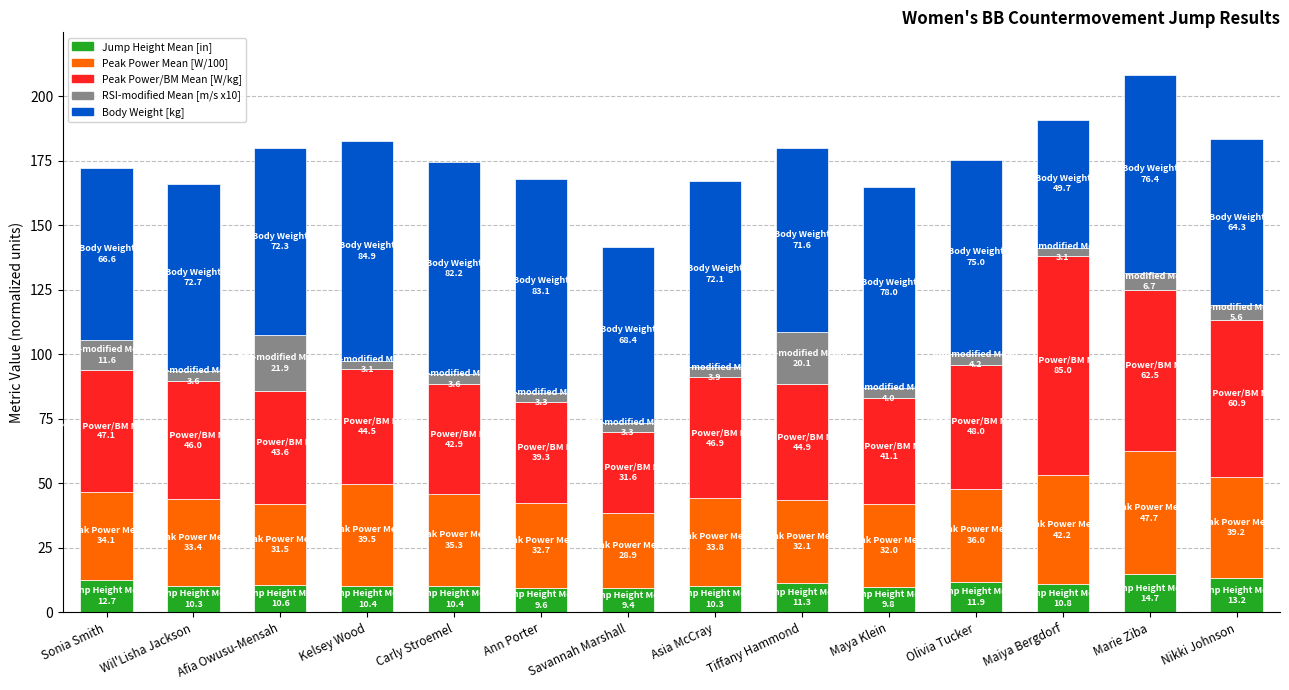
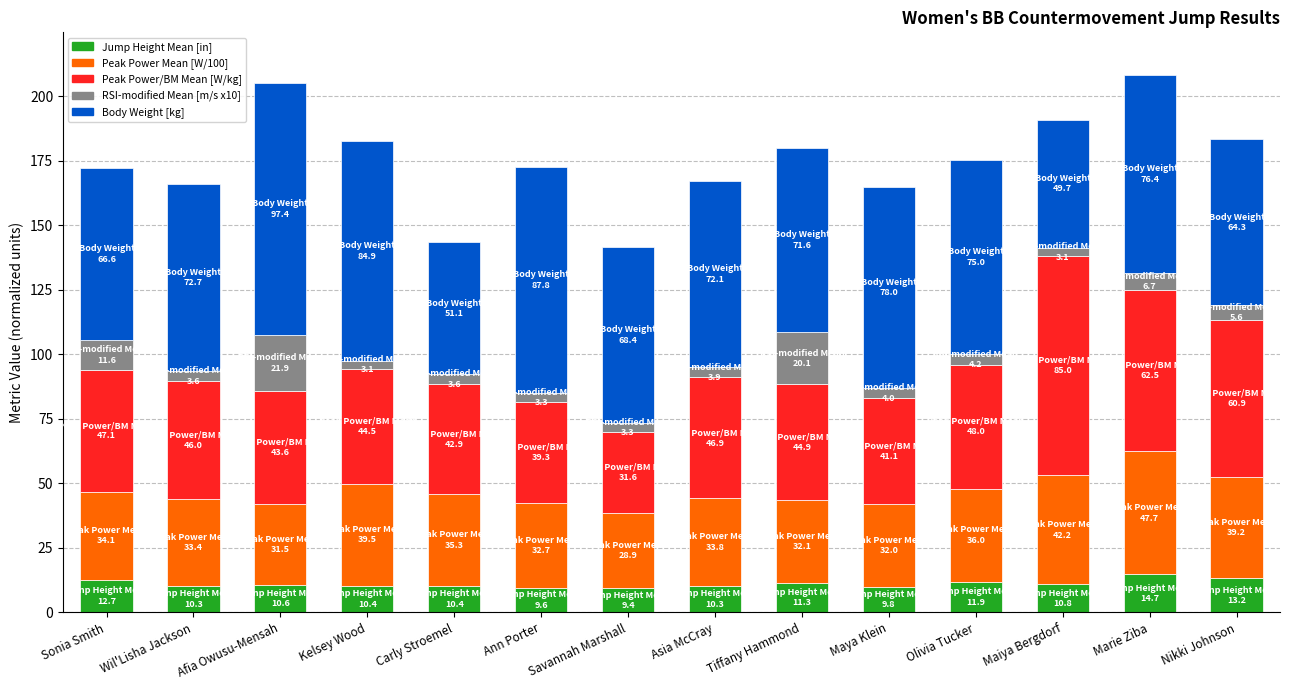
  {
    "Jump Height Mean [in]": {
      "Sonia Smith": 12.7,
      "Wil'Lisha Jackson": 10.3,
      "Afia Owusu-Mensah": 10.6,
      "Kelsey Wood": 10.4,
      "Carly Stroemel": 10.4,
      "Ann Porter": 9.6,
      "Savannah Marshall": 9.4,
      "Asia McCray": 10.3,
      "Tiffany Hammond": 11.3,
      "Maya Klein": 9.8,
      "Olivia Tucker": 11.9,
      "Maiya Bergdorf": 10.8,
      "Marie Ziba": 14.7,
      "Nikki Johnson": 13.2
    },
    "Peak Power Mean [W/100]": {
      "Sonia Smith": 34.1,
      "Wil'Lisha Jackson": 33.4,
      "Afia Owusu-Mensah": 31.5,
      "Kelsey Wood": 39.5,
      "Carly Stroemel": 35.3,
      "Ann Porter": 32.7,
      "Savannah Marshall": 28.9,
      "Asia McCray": 33.8,
      "Tiffany Hammond": 32.1,
      "Maya Klein": 32.0,
      "Olivia Tucker": 36.0,
      "Maiya Bergdorf": 42.2,
      "Marie Ziba": 47.7,
      "Nikki Johnson": 39.2
    },
    "Peak Power/BM Mean [W/kg]": {
      "Sonia Smith": 47.1,
      "Wil'Lisha Jackson": 46.0,
      "Afia Owusu-Mensah": 43.6,
      "Kelsey Wood": 44.5,
      "Carly Stroemel": 42.9,
      "Ann Porter": 39.3,
      "Savannah Marshall": 31.6,
      "Asia McCray": 46.9,
      "Tiffany Hammond": 44.9,
      "Maya Klein": 41.1,
      "Olivia Tucker": 48.0,
      "Maiya Bergdorf": 85.0,
      "Marie Ziba": 62.5,
      "Nikki Johnson": 60.9
    },
    "RSI-modified Mean [m/s x10]": {
      "Sonia Smith": 11.6,
      "Wil'Lisha Jackson": 3.6,
      "Afia Owusu-Mensah": 21.9,
      "Kelsey Wood": 3.1,
      "Carly Stroemel": 3.6,
      "Ann Porter": 3.3,
      "Savannah Marshall": 3.3,
      "Asia McCray": 3.9,
      "Tiffany Hammond": 20.1,
      "Maya Klein": 4.0,
      "Olivia Tucker": 4.2,
      "Maiya Bergdorf": 3.1,
      "Marie Ziba": 6.7,
      "Nikki Johnson": 5.6
    },
    "Body Weight [kg]": {
      "Sonia Smith": 66.6,
      "Wil'Lisha Jackson": 72.7,
-     "Afia Owusu-Mensah": 72.3,
+     "Afia Owusu-Mensah": 97.4,
      "Kelsey Wood": 84.9,
-     "Carly Stroemel": 82.2,
-     "Ann Porter": 83.1,
+     "Carly Stroemel": 51.1,
+     "Ann Porter": 87.8,
      "Savannah Marshall": 68.4,
      "Asia McCray": 72.1,
      "Tiffany Hammond": 71.6,
      "Maya Klein": 78.0,
      "Olivia Tucker": 75.0,
      "Maiya Bergdorf": 49.7,
      "Marie Ziba": 76.4,
      "Nikki Johnson": 64.3
    }
  }
